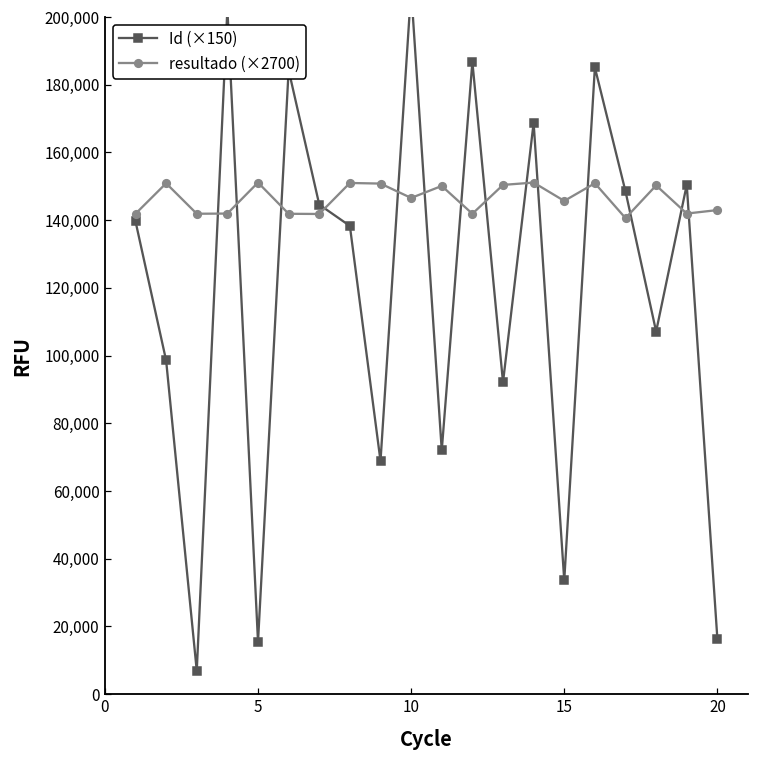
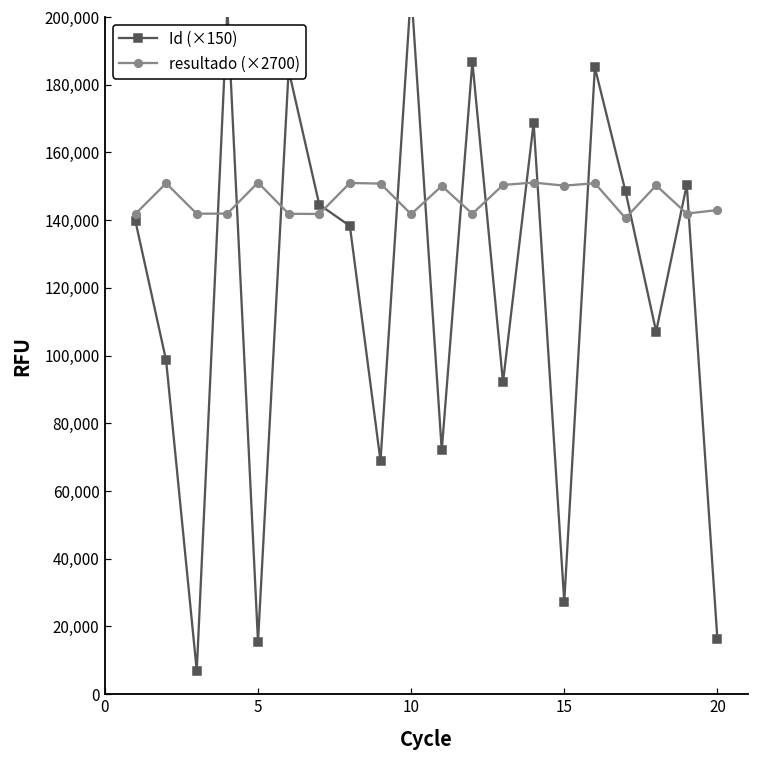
  {
    "Id (×150)": {
      "5": "15,000",
-     "15": "34,000",
+     "15": "27,000",
      "20": "16,000"
    },
    "resultado (×2700)": {
      "5": "151,000",
-     "10": "147,000",
-     "15": "146,000",
+     "10": "142,000",
+     "15": "150,000",
      "20": "143,000"
    }
  }
